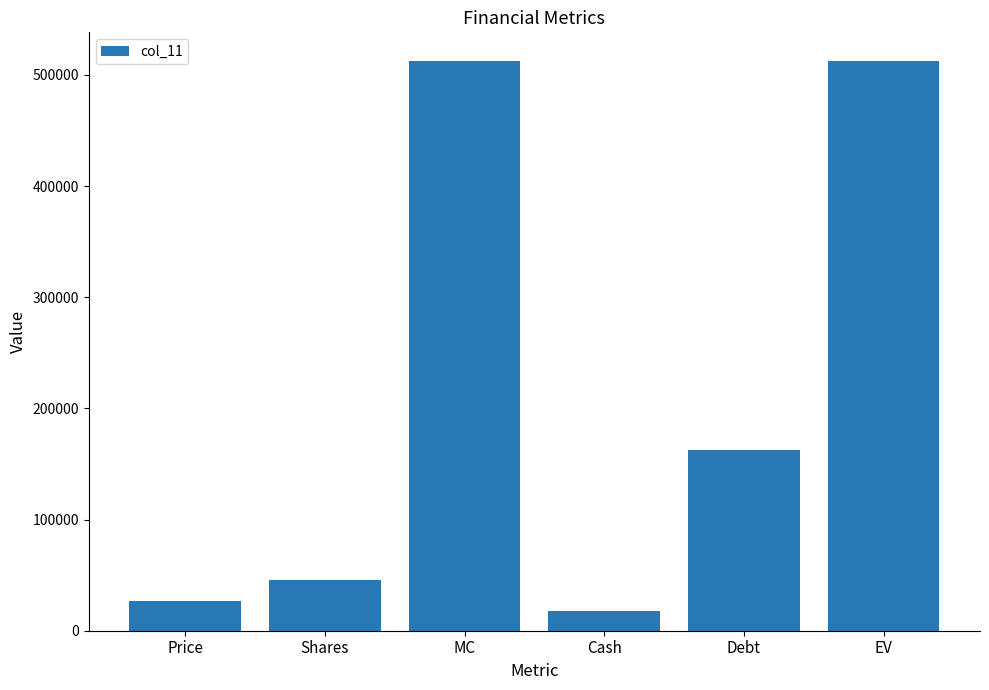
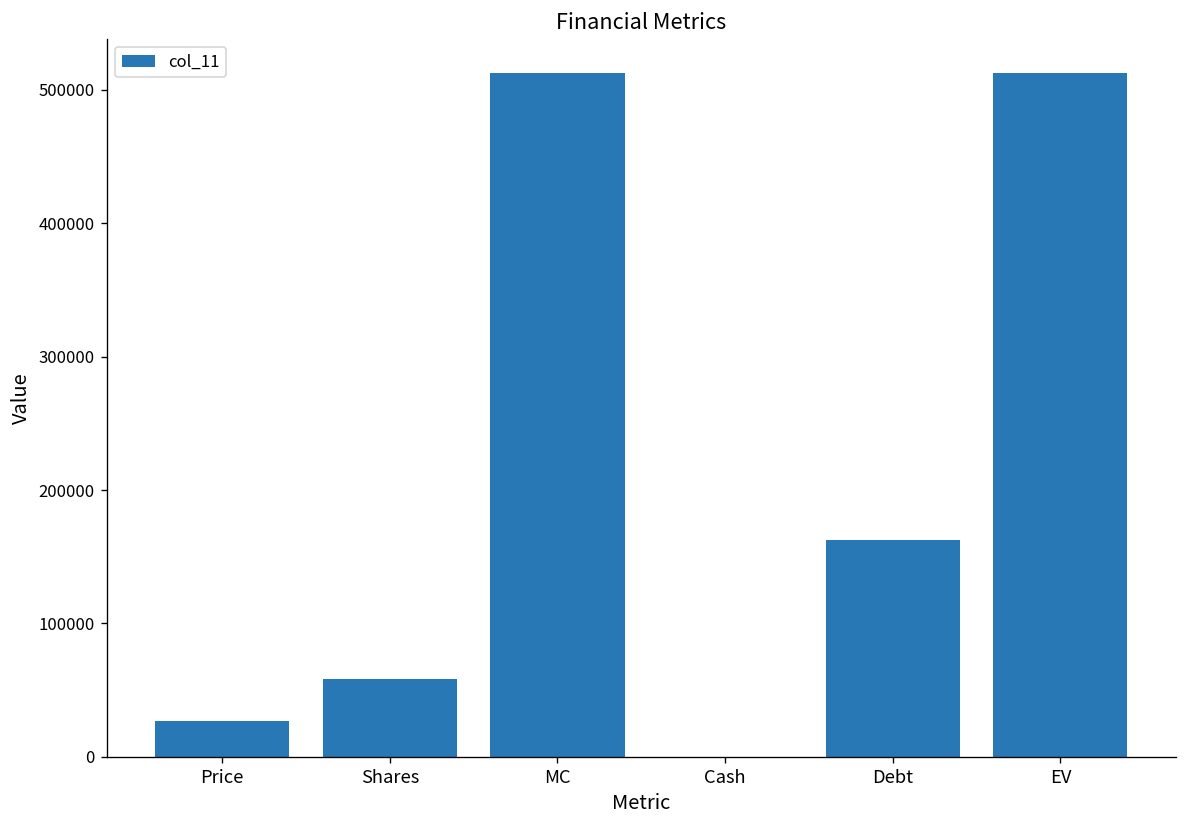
  {
    "Price": 27000,
-   "Shares": 46000,
+   "Shares": 58000,
    "MC": 513000,
-   "Cash": 17000,
+   "Cash": 0,
    "Debt": 162000,
    "EV": 513000
  }
